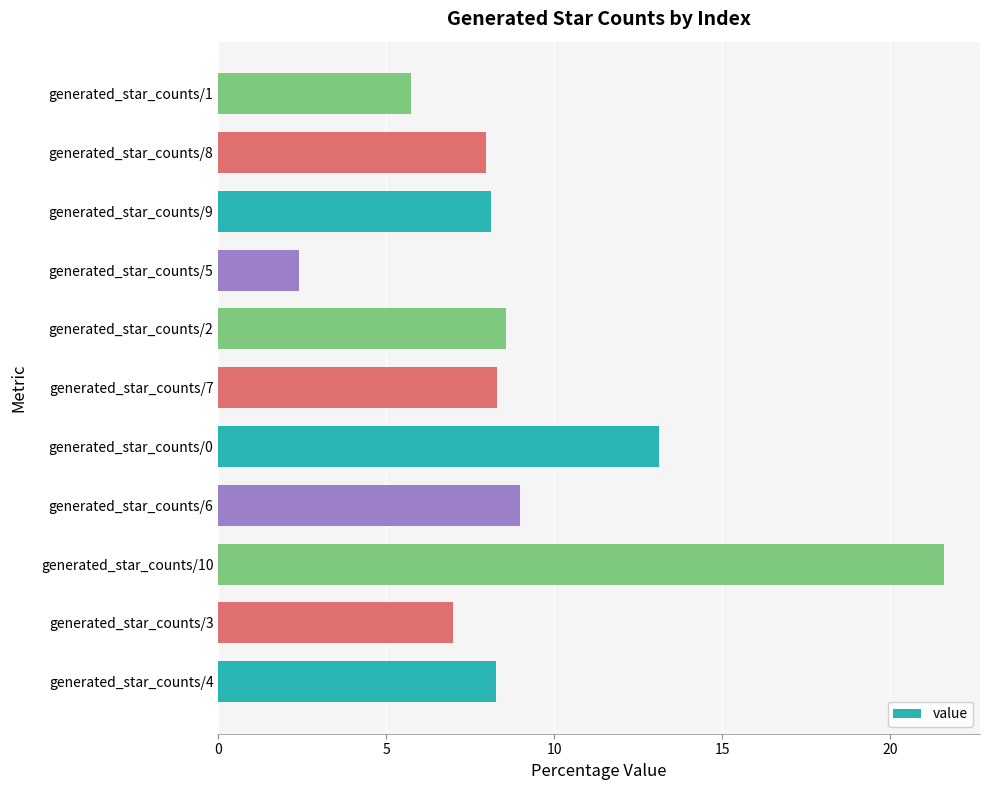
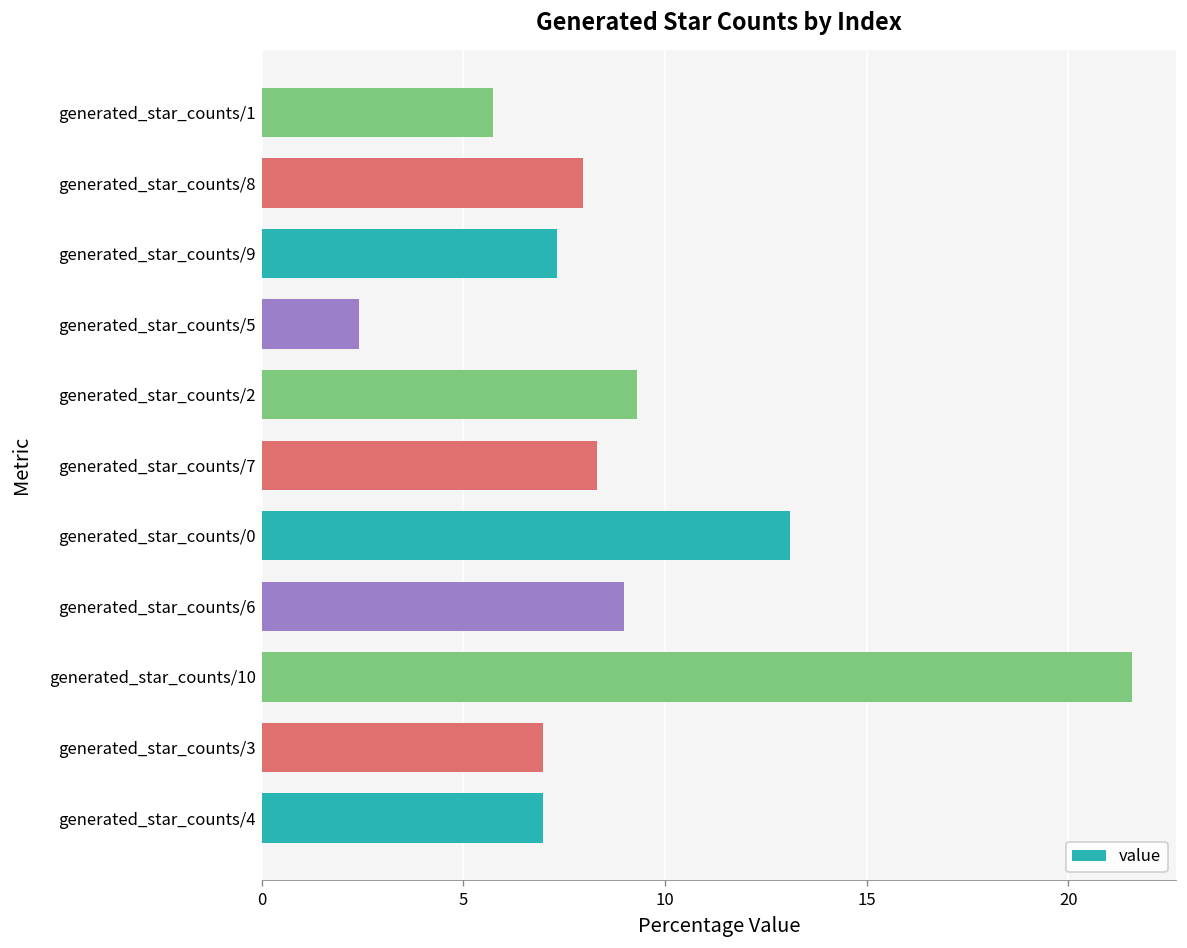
  {
    "generated_star_counts/1": 5.7,
    "generated_star_counts/8": 8.0,
-   "generated_star_counts/9": 8.1,
+   "generated_star_counts/9": 7.3,
    "generated_star_counts/5": 2.4,
-   "generated_star_counts/2": 8.6,
+   "generated_star_counts/2": 9.3,
    "generated_star_counts/7": 8.3,
    "generated_star_counts/0": 13.1,
    "generated_star_counts/6": 9.0,
    "generated_star_counts/10": 21.6,
    "generated_star_counts/3": 7.0,
-   "generated_star_counts/4": 8.3
+   "generated_star_counts/4": 7.0
  }
